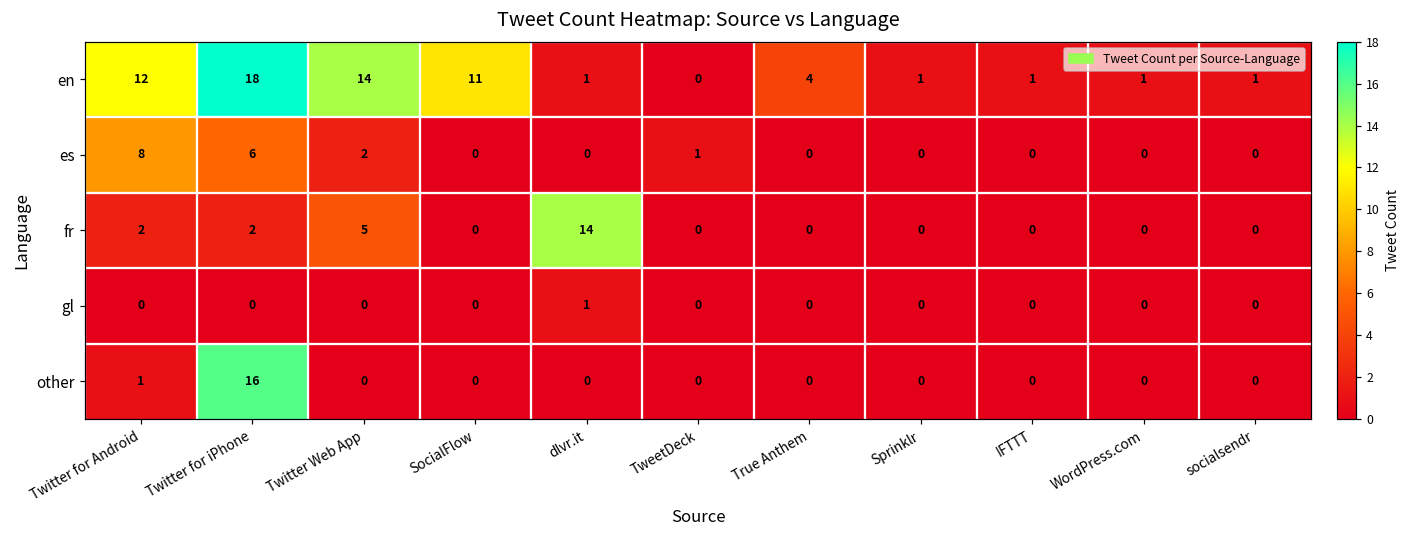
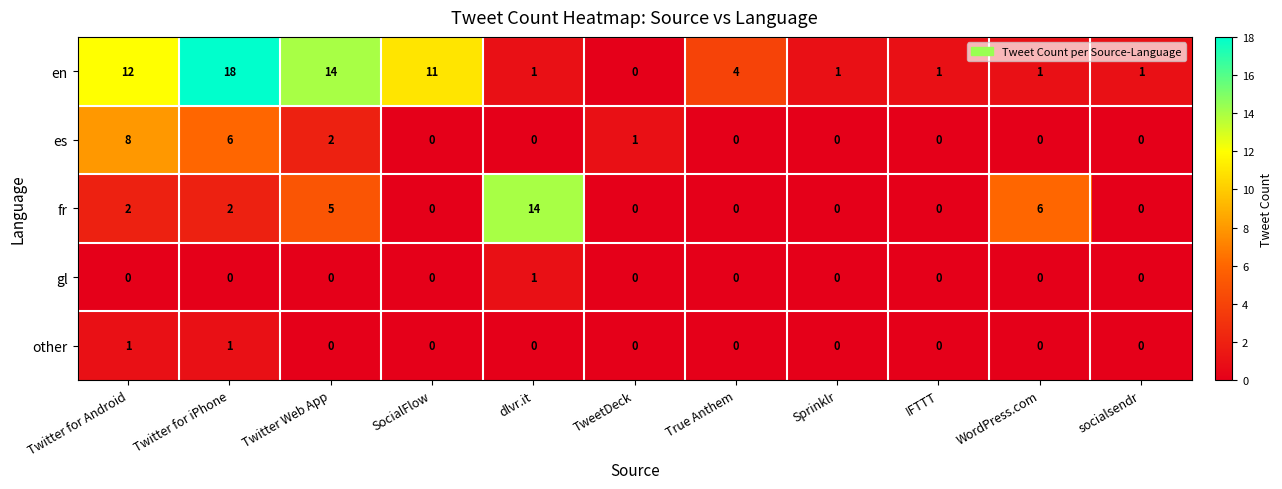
  {
    "en": {
      "Twitter for Android": 12,
      "Twitter for iPhone": 18,
      "Twitter Web App": 14,
      "SocialFlow": 11,
      "dlvr.it": 1,
      "TweetDeck": 0,
      "True Anthem": 4,
      "Sprinklr": 1,
      "IFTTT": 1,
      "WordPress.com": 1,
      "socialsendr": 1
    },
    "es": {
      "Twitter for Android": 8,
      "Twitter for iPhone": 6,
      "Twitter Web App": 2,
      "SocialFlow": 0,
      "dlvr.it": 0,
      "TweetDeck": 1,
      "True Anthem": 0,
      "Sprinklr": 0,
      "IFTTT": 0,
      "WordPress.com": 0,
      "socialsendr": 0
    },
    "fr": {
      "Twitter for Android": 2,
      "Twitter for iPhone": 2,
      "Twitter Web App": 5,
      "SocialFlow": 0,
      "dlvr.it": 14,
      "TweetDeck": 0,
      "True Anthem": 0,
      "Sprinklr": 0,
      "IFTTT": 0,
-     "WordPress.com": 0,
+     "WordPress.com": 6,
      "socialsendr": 0
    },
    "gl": {
      "Twitter for Android": 0,
      "Twitter for iPhone": 0,
      "Twitter Web App": 0,
      "SocialFlow": 0,
      "dlvr.it": 1,
      "TweetDeck": 0,
      "True Anthem": 0,
      "Sprinklr": 0,
      "IFTTT": 0,
      "WordPress.com": 0,
      "socialsendr": 0
    },
    "other": {
      "Twitter for Android": 1,
-     "Twitter for iPhone": 16,
+     "Twitter for iPhone": 1,
      "Twitter Web App": 0,
      "SocialFlow": 0,
      "dlvr.it": 0,
      "TweetDeck": 0,
      "True Anthem": 0,
      "Sprinklr": 0,
      "IFTTT": 0,
      "WordPress.com": 0,
      "socialsendr": 0
    }
  }
